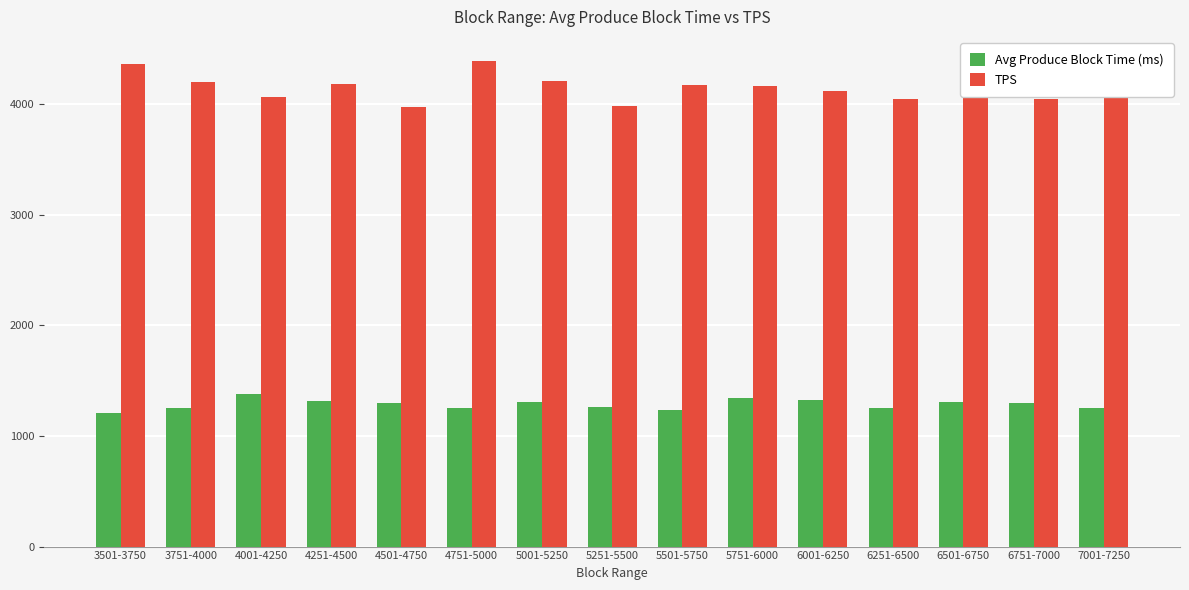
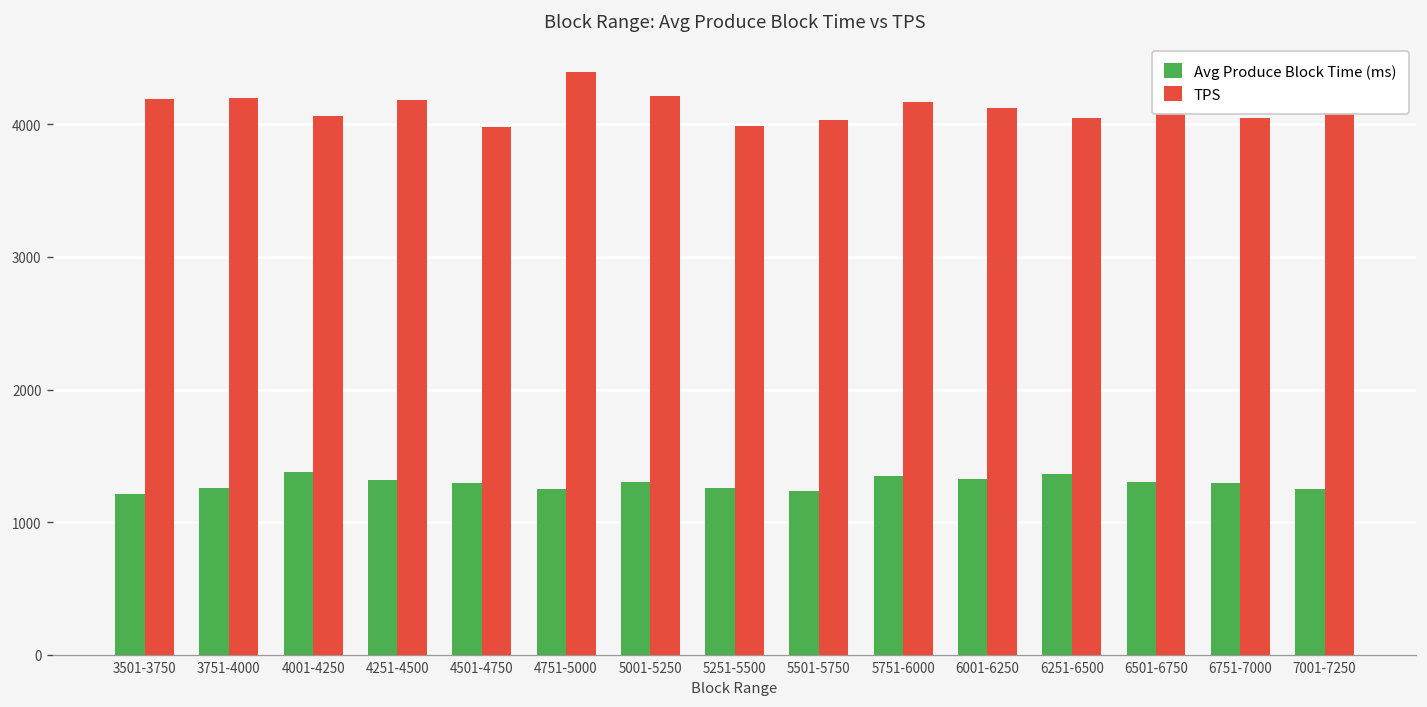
  {
    "Avg Produce Block Time (ms)": {
      "3501-3750": 1210,
      "3751-4000": 1260,
      "4001-4250": 1380,
      "4251-4500": 1320,
      "4501-4750": 1300,
      "4751-5000": 1250,
      "5001-5250": 1310,
      "5251-5500": 1260,
      "5501-5750": 1230,
      "5751-6000": 1350,
      "6001-6250": 1330,
-     "6251-6500": 1260,
+     "6251-6500": 1360,
      "6501-6750": 1310,
      "6751-7000": 1290,
      "7001-7250": 1250
    },
    "TPS": {
-     "3501-3750": 4370,
+     "3501-3750": 4190,
      "3751-4000": 4200,
      "4001-4250": 4060,
      "4251-4500": 4180,
      "4501-4750": 3980,
      "4751-5000": 4390,
      "5001-5250": 4210,
      "5251-5500": 3990,
-     "5501-5750": 4170,
+     "5501-5750": 4030,
      "5751-6000": 4170,
      "6001-6250": 4120,
      "6251-6500": 4050,
      "6751-7000": 4050
    }
  }
